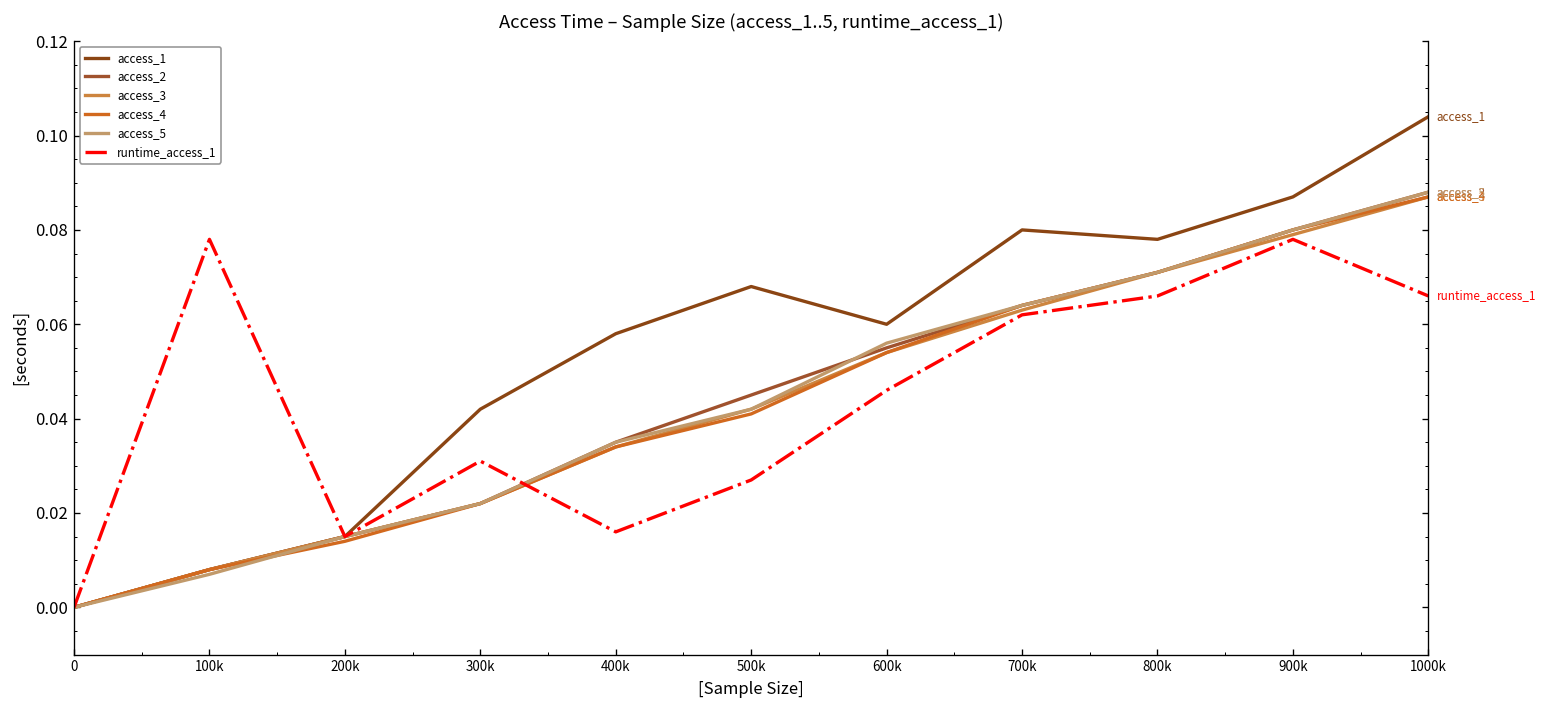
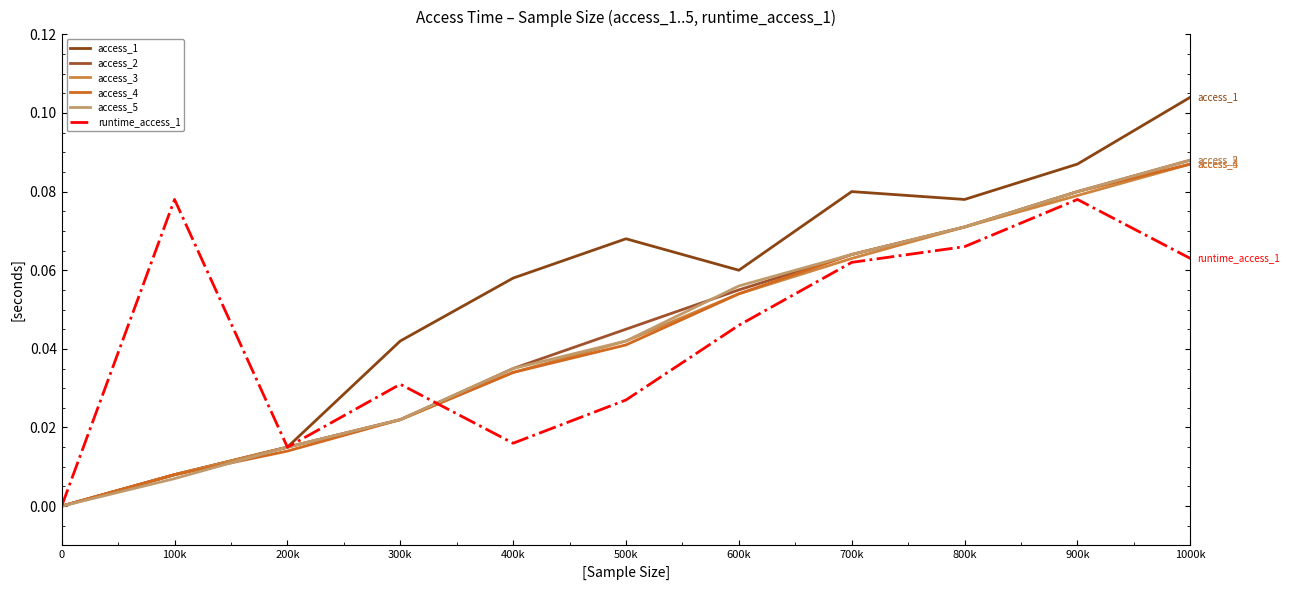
  {
    "runtime_access_1": {
      "100k": 0.078,
      "300k": 0.031,
      "400k": 0.016,
      "500k": 0.027,
      "600k": 0.046,
      "700k": 0.062,
      "800k": 0.066,
      "900k": 0.078,
-     "1000k": 0.066
+     "1000k": 0.063
    }
  }
